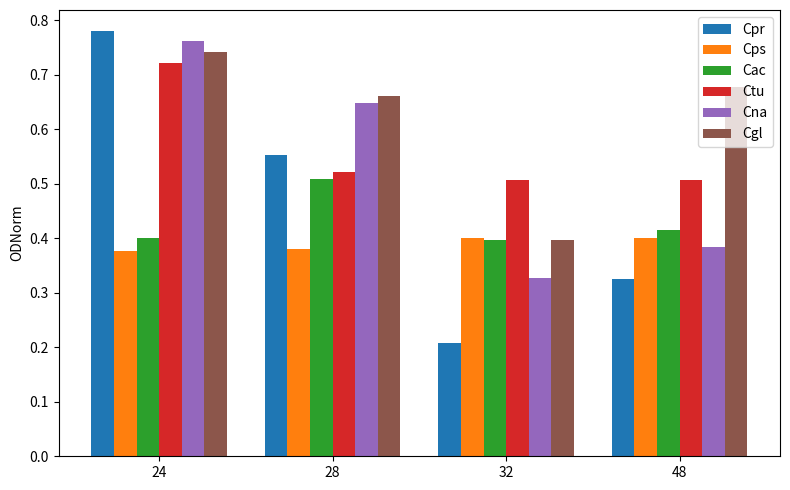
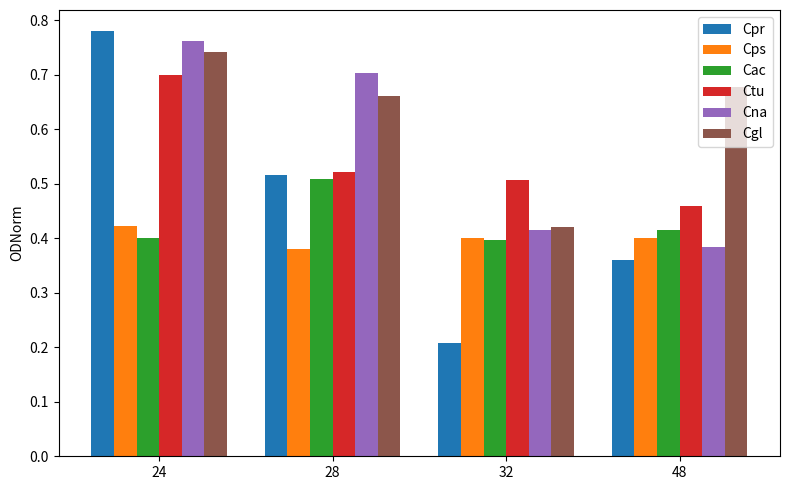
  {
    "Cpr": {
      "24": 0.78,
-     "28": 0.55,
+     "28": 0.52,
      "32": 0.21,
-     "48": 0.33
+     "48": 0.36
    },
    "Cps": {
-     "24": 0.38,
+     "24": 0.42,
      "28": 0.38,
      "32": 0.40,
      "48": 0.40
    },
    "Cac": {
      "24": 0.40,
      "28": 0.51,
      "32": 0.40,
      "48": 0.42
    },
    "Ctu": {
-     "24": 0.72,
+     "24": 0.70,
      "28": 0.52,
      "32": 0.51,
-     "48": 0.51
+     "48": 0.46
    },
    "Cna": {
      "24": 0.76,
-     "28": 0.65,
-     "32": 0.33,
+     "28": 0.70,
+     "32": 0.42,
      "48": 0.38
    },
    "Cgl": {
      "24": 0.74,
      "28": 0.66,
-     "32": 0.40
+     "32": 0.42
    }
  }
